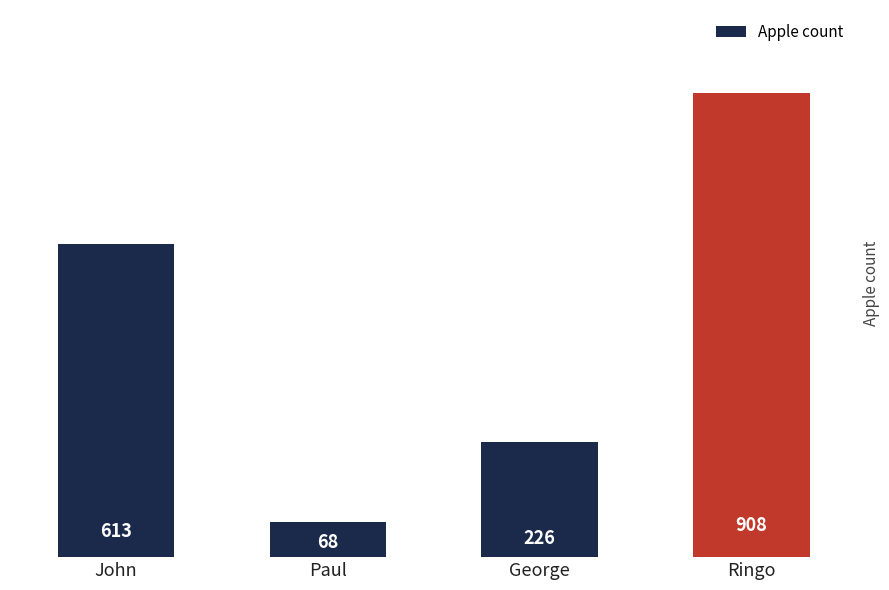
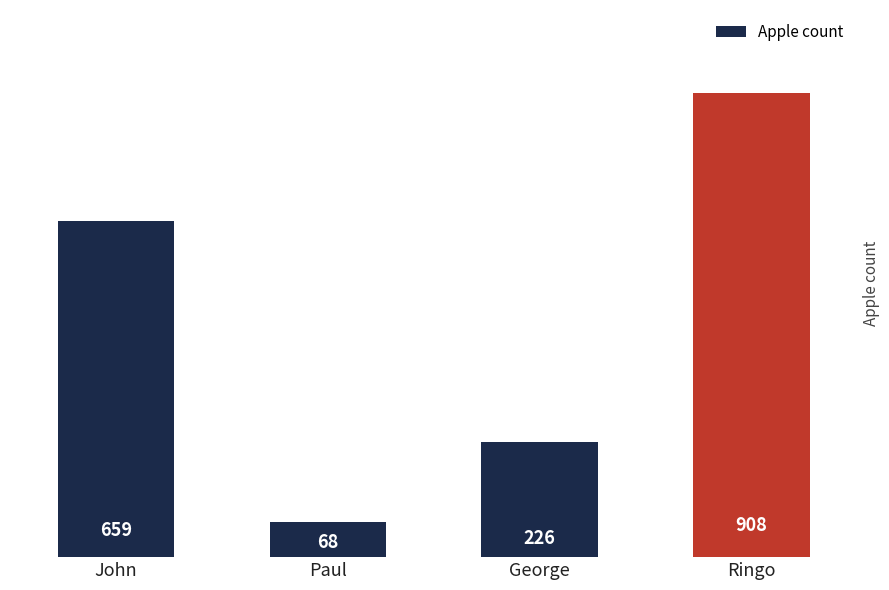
  {
-   "John": 613,
+   "John": 659,
    "Paul": 68,
    "George": 226,
    "Ringo": 908
  }
